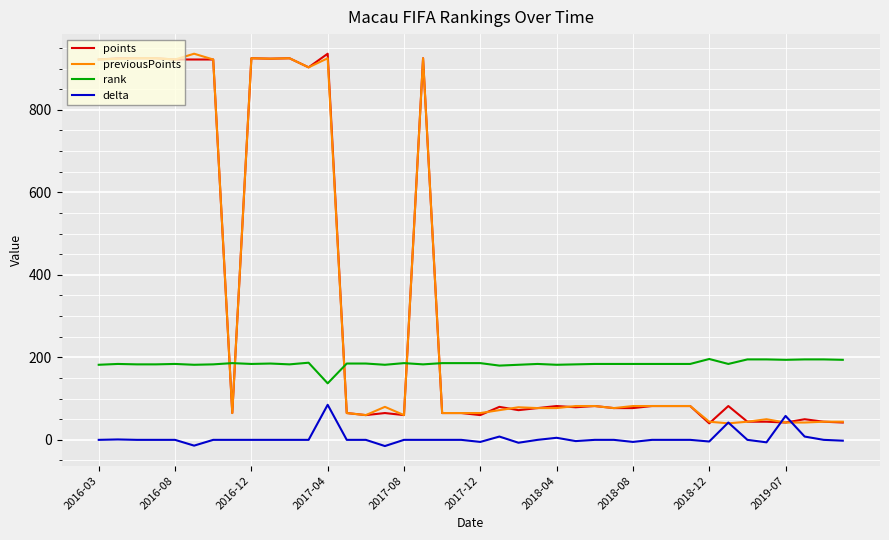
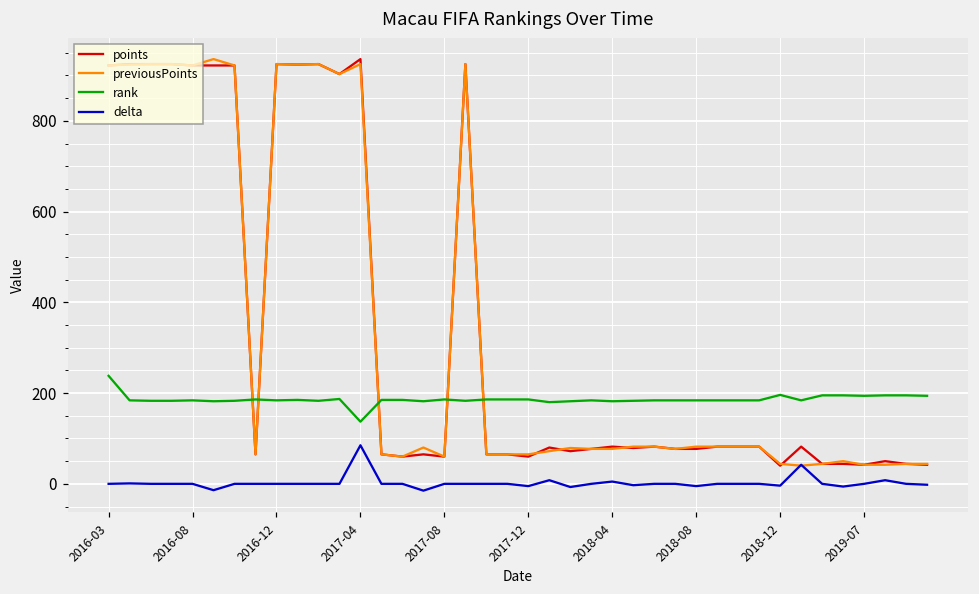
  {
    "points": {
      "2017-04": 940
    },
    "previousPoints": {
      "2017-04": 930
    },
    "rank": {
-     "2016-03": 180,
+     "2016-03": 240,
      "2016-08": 180,
      "2016-12": 180,
      "2017-04": 140,
      "2017-08": 190,
      "2017-12": 190,
      "2018-04": 180,
      "2018-08": 180,
      "2018-12": 200,
      "2019-07": 190
    },
    "delta": {
      "2016-03": 0,
      "2016-08": 0,
      "2016-12": 0,
      "2017-04": 90,
      "2017-08": 0,
      "2017-12": -10,
      "2018-04": 10,
      "2018-08": -10,
      "2018-12": 0,
-     "2019-07": 60
+     "2019-07": 0
    }
  }
